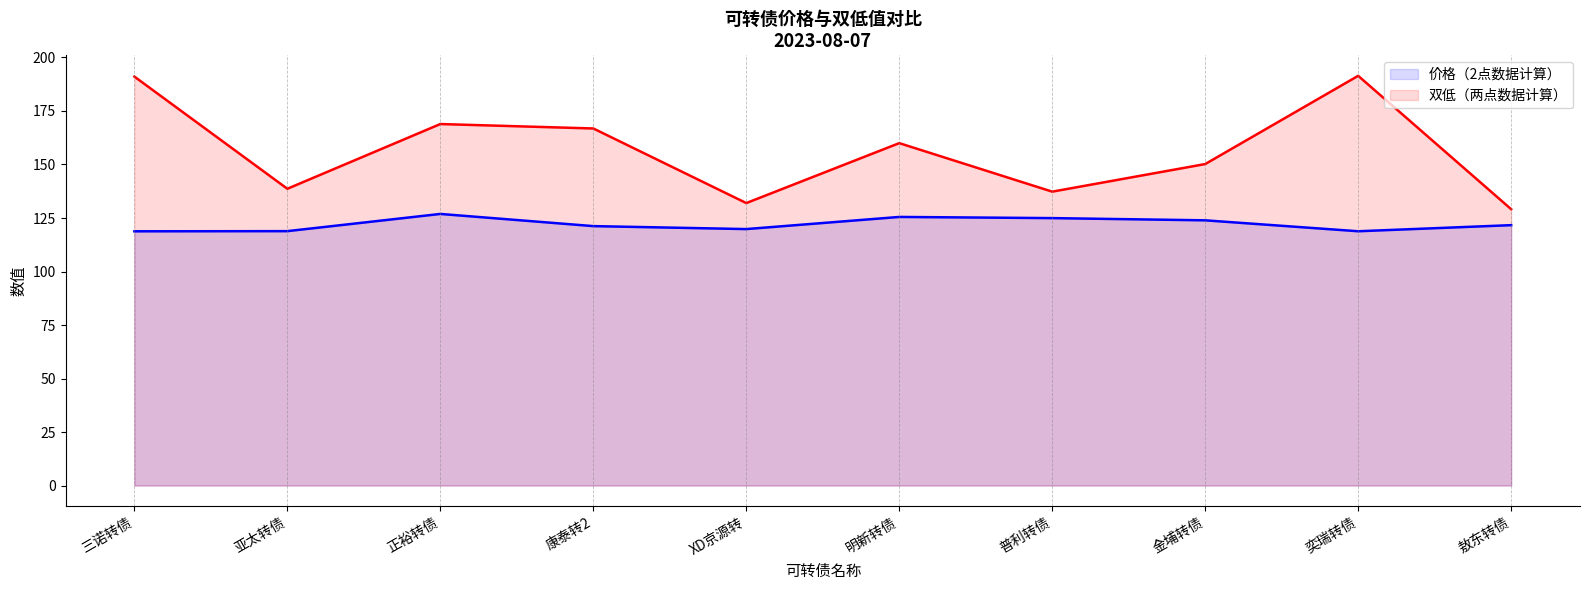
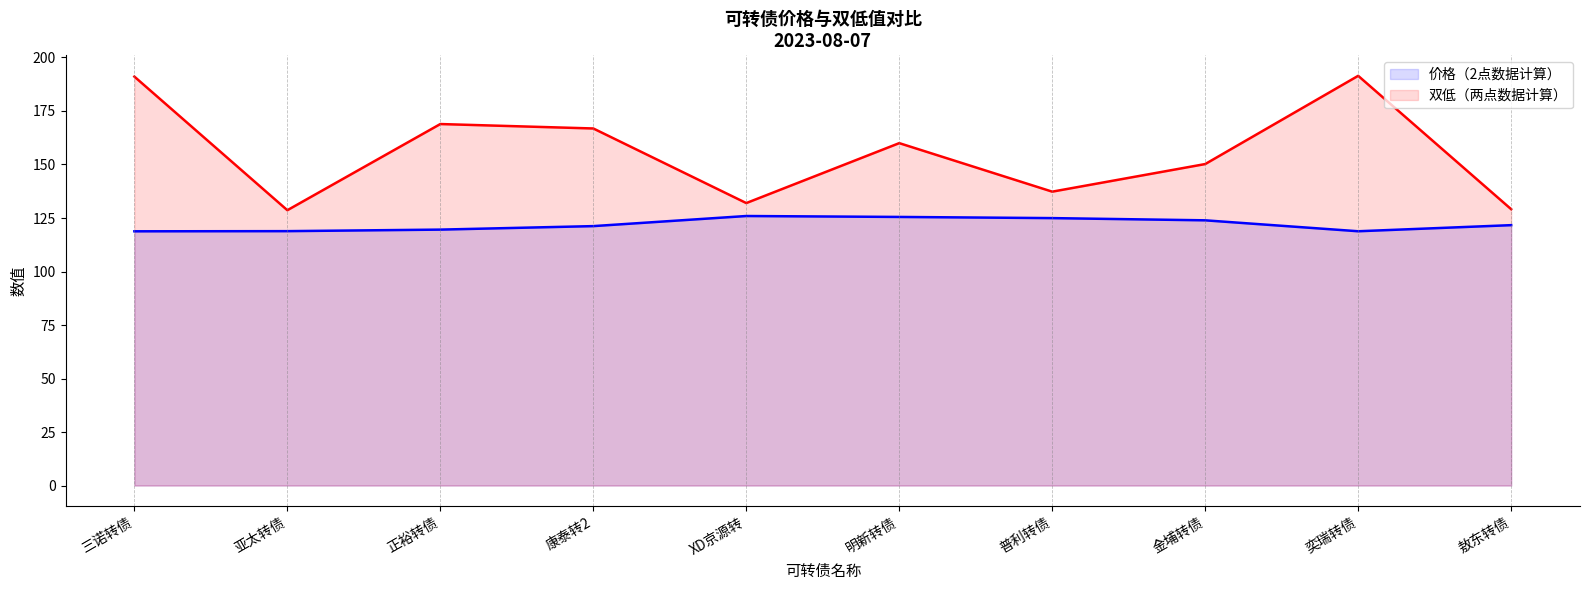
  {
    "价格（2点数据计算）": {
      "三诺转债": 119,
      "亚太转债": 119,
-     "正裕转债": 127,
+     "正裕转债": 120,
      "康泰转2": 121,
-     "XD京源转": 120,
+     "XD京源转": 126,
      "明新转债": 126,
      "普利转债": 125,
      "金埔转债": 124,
      "奕瑞转债": 119,
      "敖东转债": 122
    },
    "双低（两点数据计算）": {
      "三诺转债": 191,
-     "亚太转债": 139,
+     "亚太转债": 129,
      "正裕转债": 169,
      "康泰转2": 167,
      "XD京源转": 132,
      "明新转债": 160,
      "普利转债": 137,
      "金埔转债": 150,
      "奕瑞转债": 191,
      "敖东转债": 129
    }
  }
